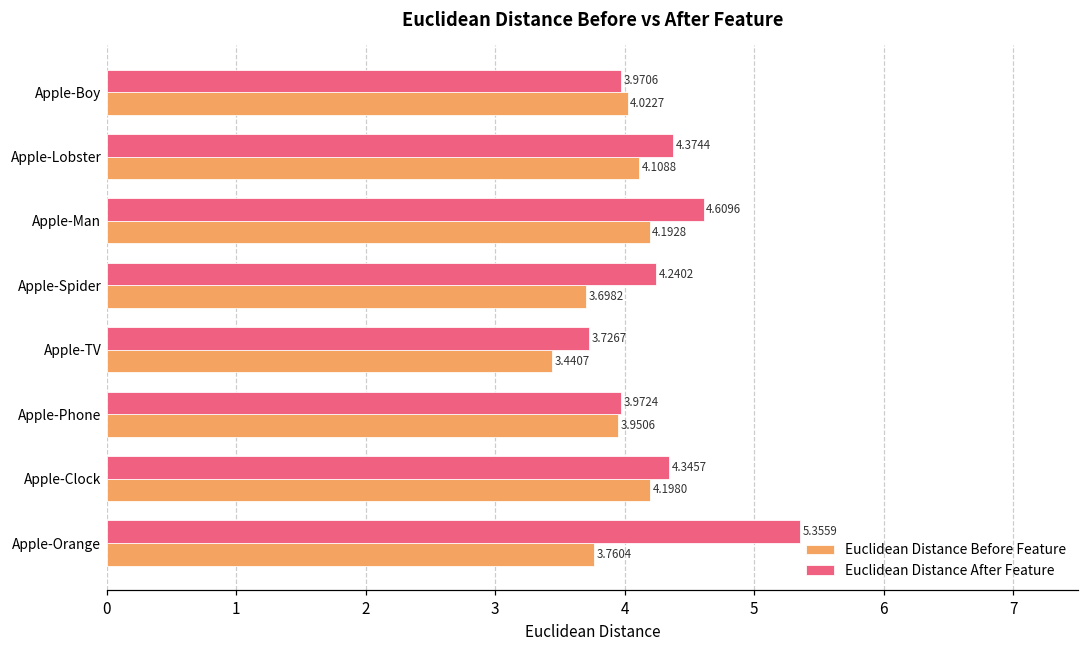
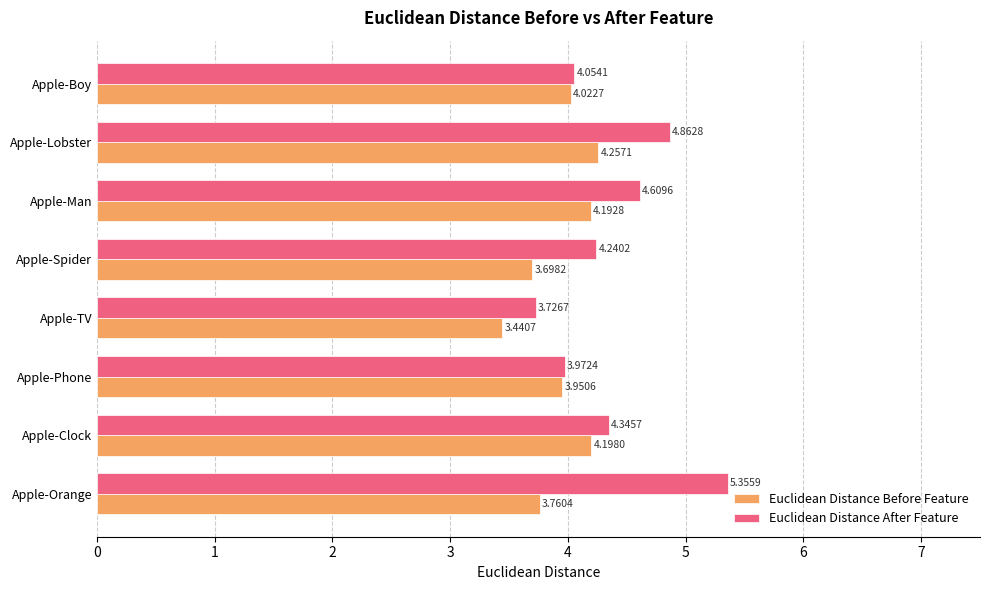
  {
    "Euclidean Distance Before Feature": {
      "Apple-Boy": 4.0227,
-     "Apple-Lobster": 4.1088,
+     "Apple-Lobster": 4.2571,
      "Apple-Man": 4.1928,
      "Apple-Spider": 3.6982,
      "Apple-TV": 3.4407,
      "Apple-Phone": 3.9506,
      "Apple-Clock": 4.1980,
      "Apple-Orange": 3.7604
    },
    "Euclidean Distance After Feature": {
-     "Apple-Boy": 3.9706,
-     "Apple-Lobster": 4.3744,
+     "Apple-Boy": 4.0541,
+     "Apple-Lobster": 4.8628,
      "Apple-Man": 4.6096,
      "Apple-Spider": 4.2402,
      "Apple-TV": 3.7267,
      "Apple-Phone": 3.9724,
      "Apple-Clock": 4.3457,
      "Apple-Orange": 5.3559
    }
  }
